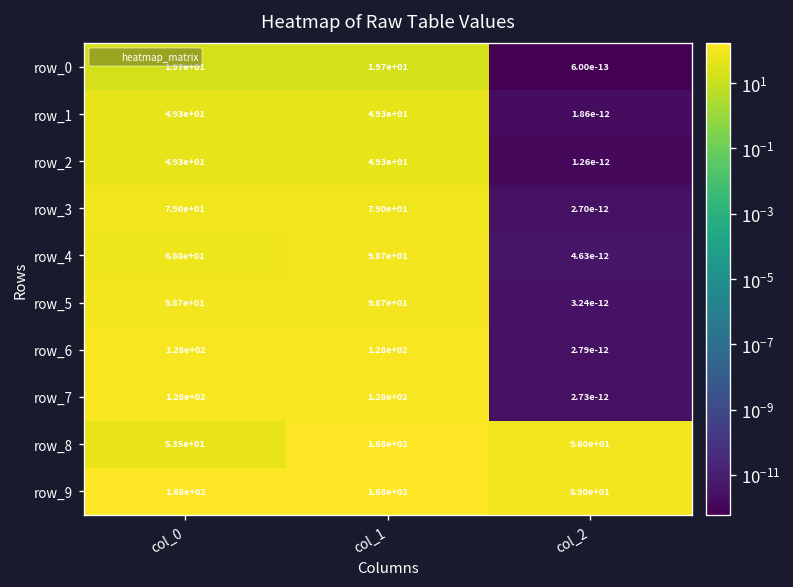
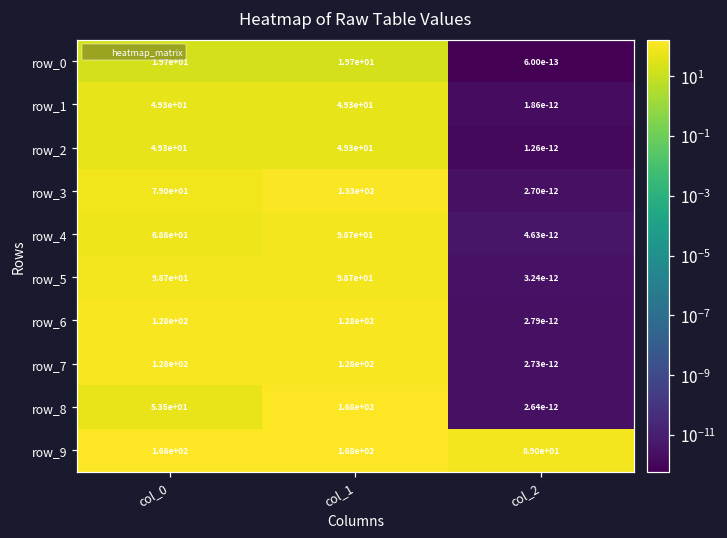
  {
    "row_0": {
      "col_1": "1.97e+01",
      "col_2": "6.00e-13"
    },
    "row_1": {
      "col_0": "4.93e+01",
      "col_1": "4.93e+01",
      "col_2": "1.86e-12"
    },
    "row_2": {
      "col_0": "4.93e+01",
      "col_1": "4.93e+01",
      "col_2": "1.26e-12"
    },
    "row_3": {
      "col_0": "7.90e+01",
-     "col_1": "7.90e+01",
+     "col_1": "1.33e+02",
      "col_2": "2.70e-12"
    },
    "row_4": {
      "col_0": "6.88e+01",
      "col_1": "9.87e+01",
      "col_2": "4.63e-12"
    },
    "row_5": {
      "col_0": "9.87e+01",
      "col_1": "9.87e+01",
      "col_2": "3.24e-12"
    },
    "row_6": {
      "col_0": "1.28e+02",
      "col_1": "1.28e+02",
      "col_2": "2.79e-12"
    },
    "row_7": {
      "col_0": "1.28e+02",
      "col_1": "1.28e+02",
      "col_2": "2.73e-12"
    },
    "row_8": {
      "col_0": "5.35e+01",
      "col_1": "1.68e+02",
-     "col_2": "9.60e+01"
+     "col_2": "2.64e-12"
    },
    "row_9": {
      "col_0": "1.68e+02",
      "col_1": "1.68e+02",
      "col_2": "8.90e+01"
    }
  }
